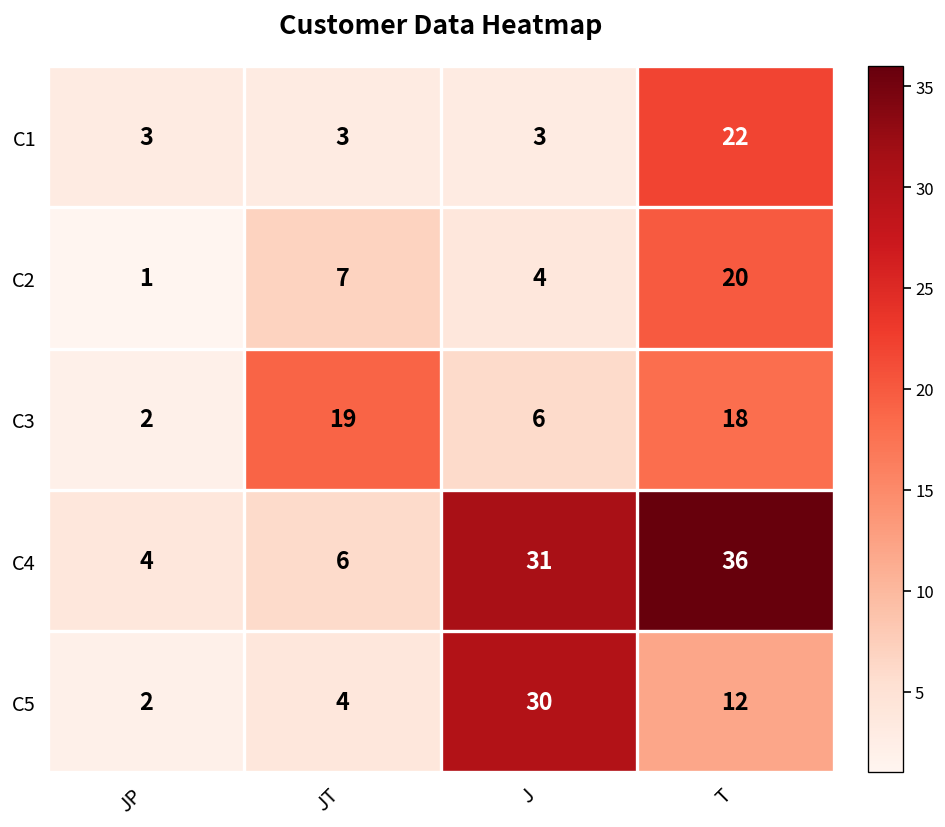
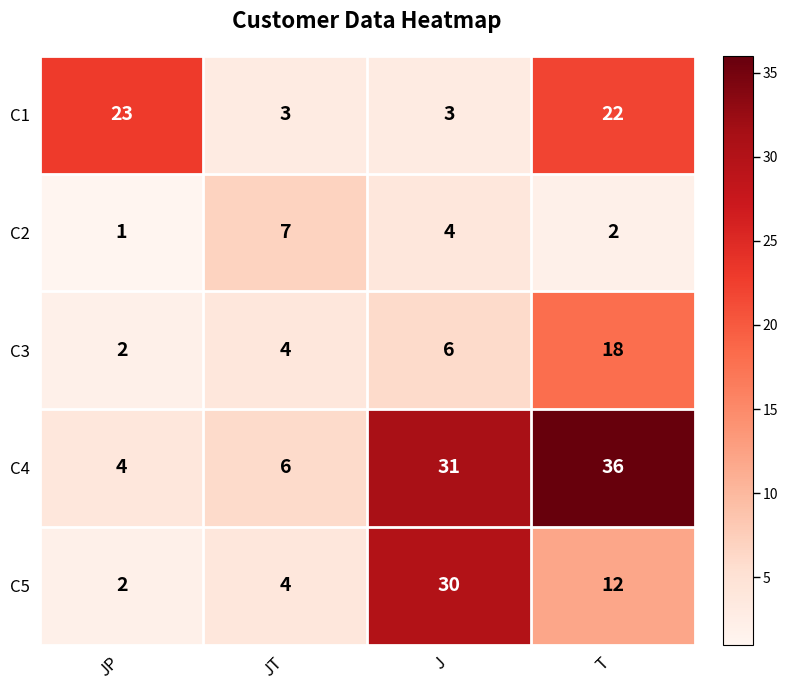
  {
    "C1": {
-     "JP": 3,
+     "JP": 23,
      "JT": 3,
      "J": 3,
      "T": 22
    },
    "C2": {
      "JP": 1,
      "JT": 7,
      "J": 4,
-     "T": 20
+     "T": 2
    },
    "C3": {
      "JP": 2,
-     "JT": 19,
+     "JT": 4,
      "J": 6,
      "T": 18
    },
    "C4": {
      "JP": 4,
      "JT": 6,
      "J": 31,
      "T": 36
    },
    "C5": {
      "JP": 2,
      "JT": 4,
      "J": 30,
      "T": 12
    }
  }
